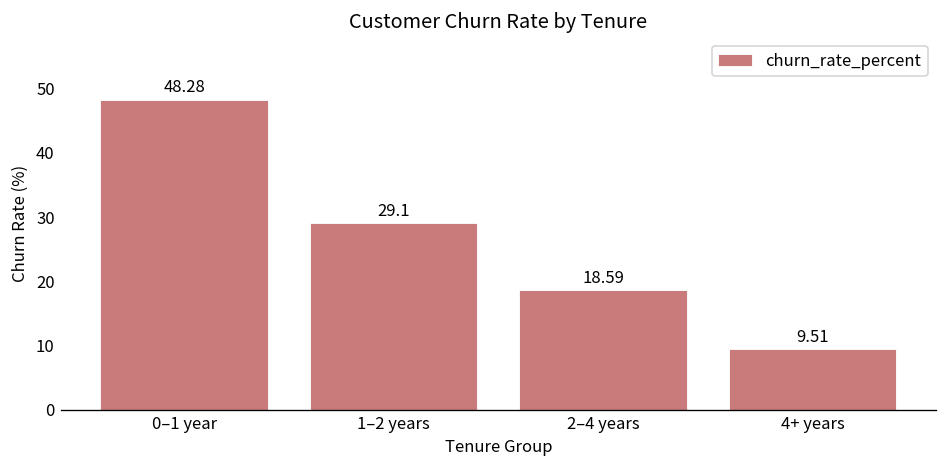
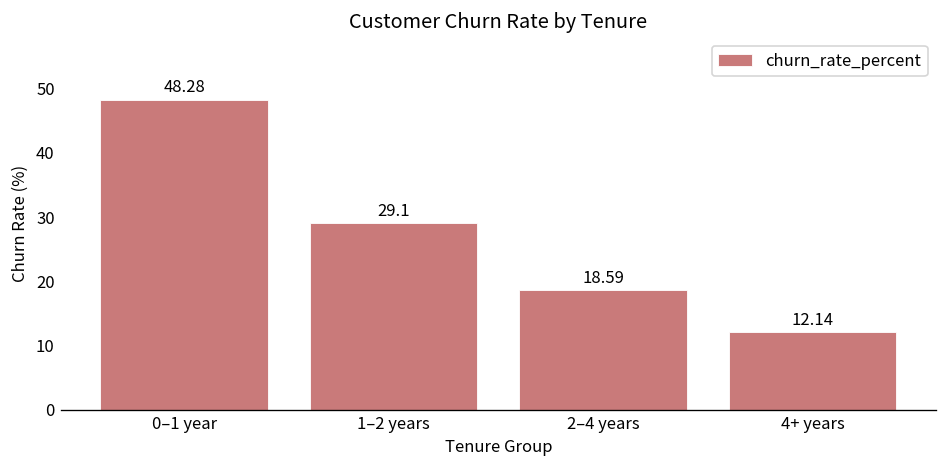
  {
    "0–1 year": 48.28,
    "1–2 years": 29.1,
    "2–4 years": 18.59,
-   "4+ years": 9.51
+   "4+ years": 12.14
  }
